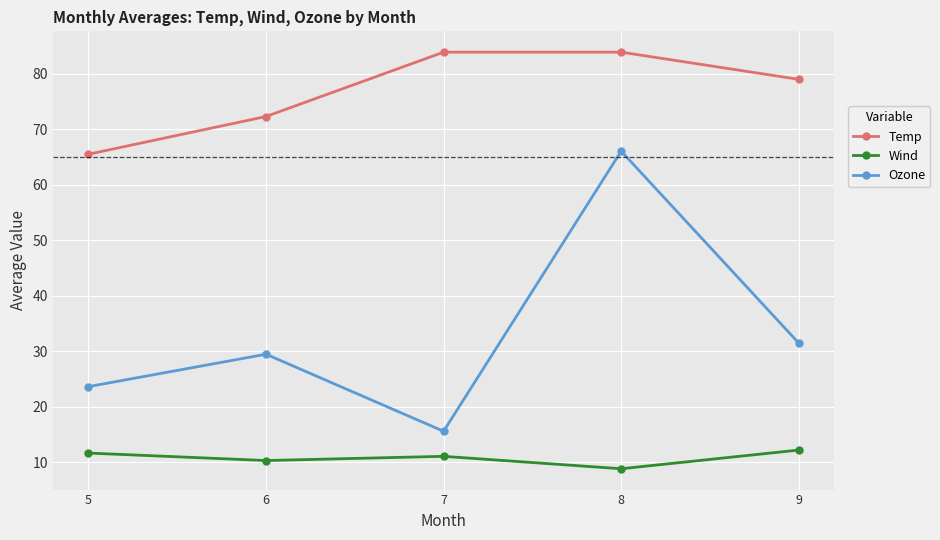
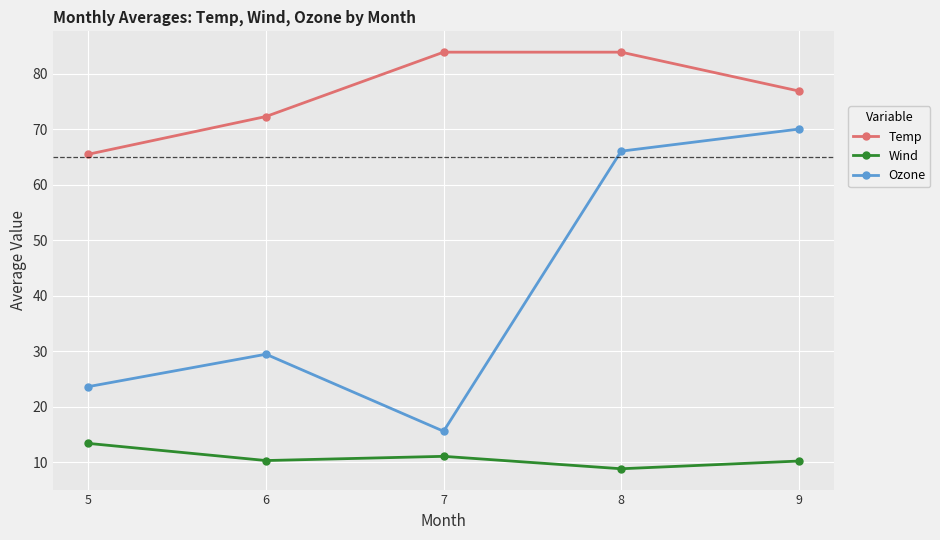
  {
    "Temp": {
      "5": 66,
      "6": 72,
      "7": 84,
      "8": 84,
-     "9": 79
+     "9": 77
    },
    "Wind": {
-     "5": 12,
+     "5": 13,
      "6": 10,
      "7": 11,
      "8": 9,
-     "9": 12
+     "9": 10
    },
    "Ozone": {
      "5": 24,
      "6": 29,
      "7": 16,
      "8": 66,
-     "9": 31
+     "9": 70
    }
  }
